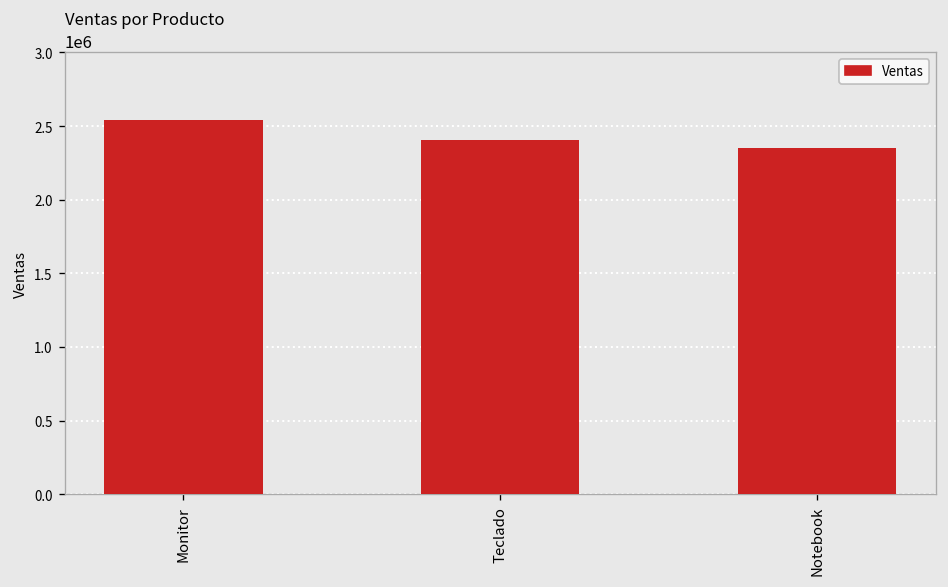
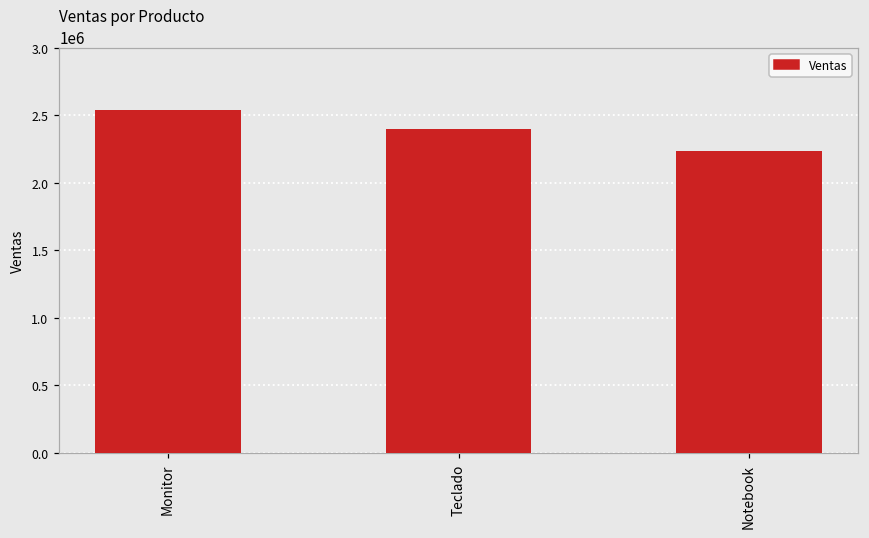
  {
    "Monitor": 2540000,
    "Teclado": 2400000,
-   "Notebook": 2350000
+   "Notebook": 2240000
  }
